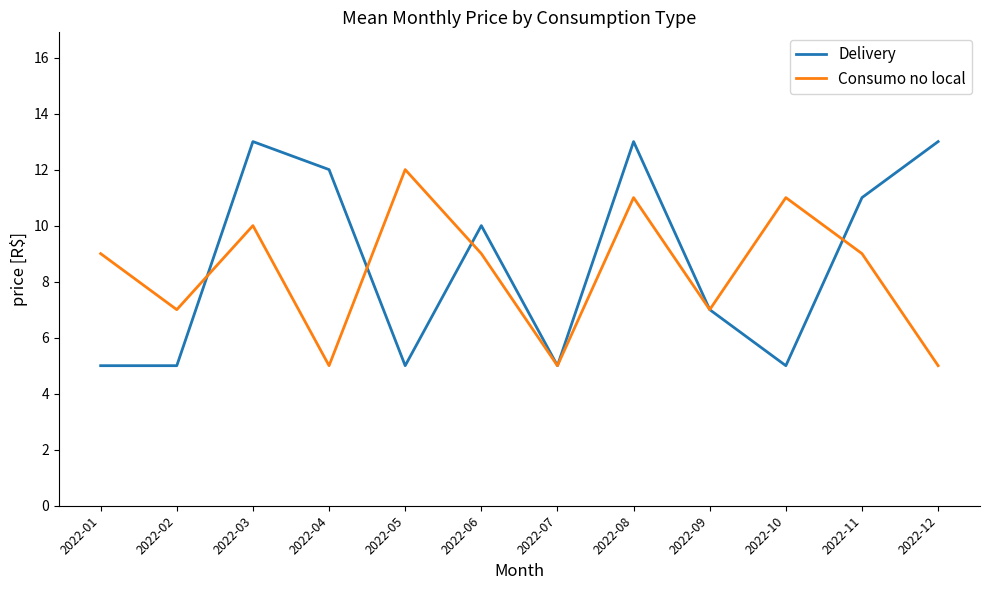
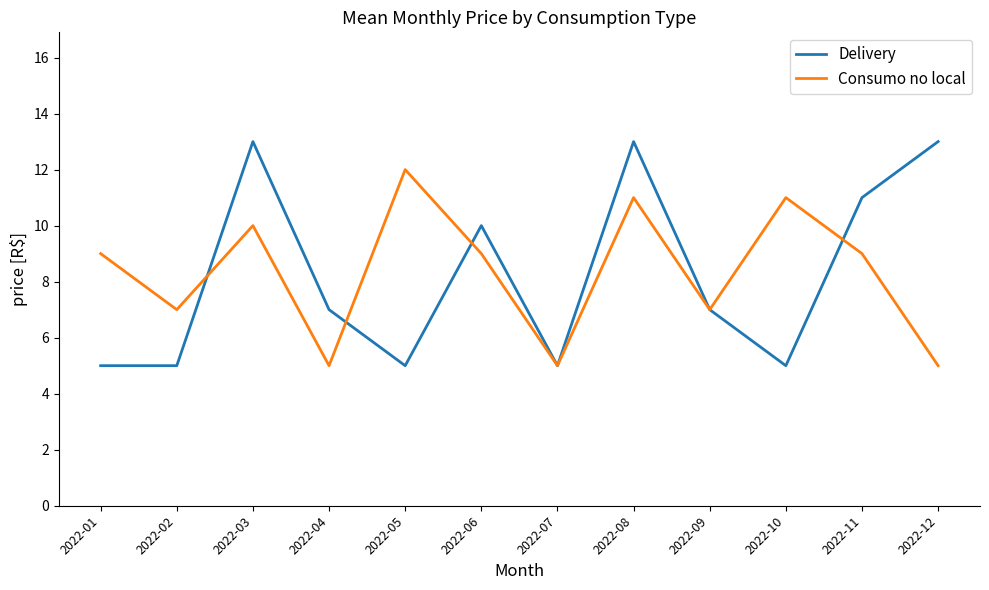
  {
    "Delivery": {
      "2022-01": 5,
      "2022-02": 5,
      "2022-03": 13,
-     "2022-04": 12,
+     "2022-04": 7,
      "2022-05": 5,
      "2022-06": 10,
      "2022-08": 13,
      "2022-10": 5,
      "2022-11": 11,
      "2022-12": 13
    },
    "Consumo no local": {
      "2022-01": 9,
      "2022-02": 7,
      "2022-03": 10,
      "2022-04": 5,
      "2022-05": 12,
      "2022-06": 9,
      "2022-08": 11,
      "2022-10": 11,
      "2022-11": 9,
      "2022-12": 5
    }
  }
